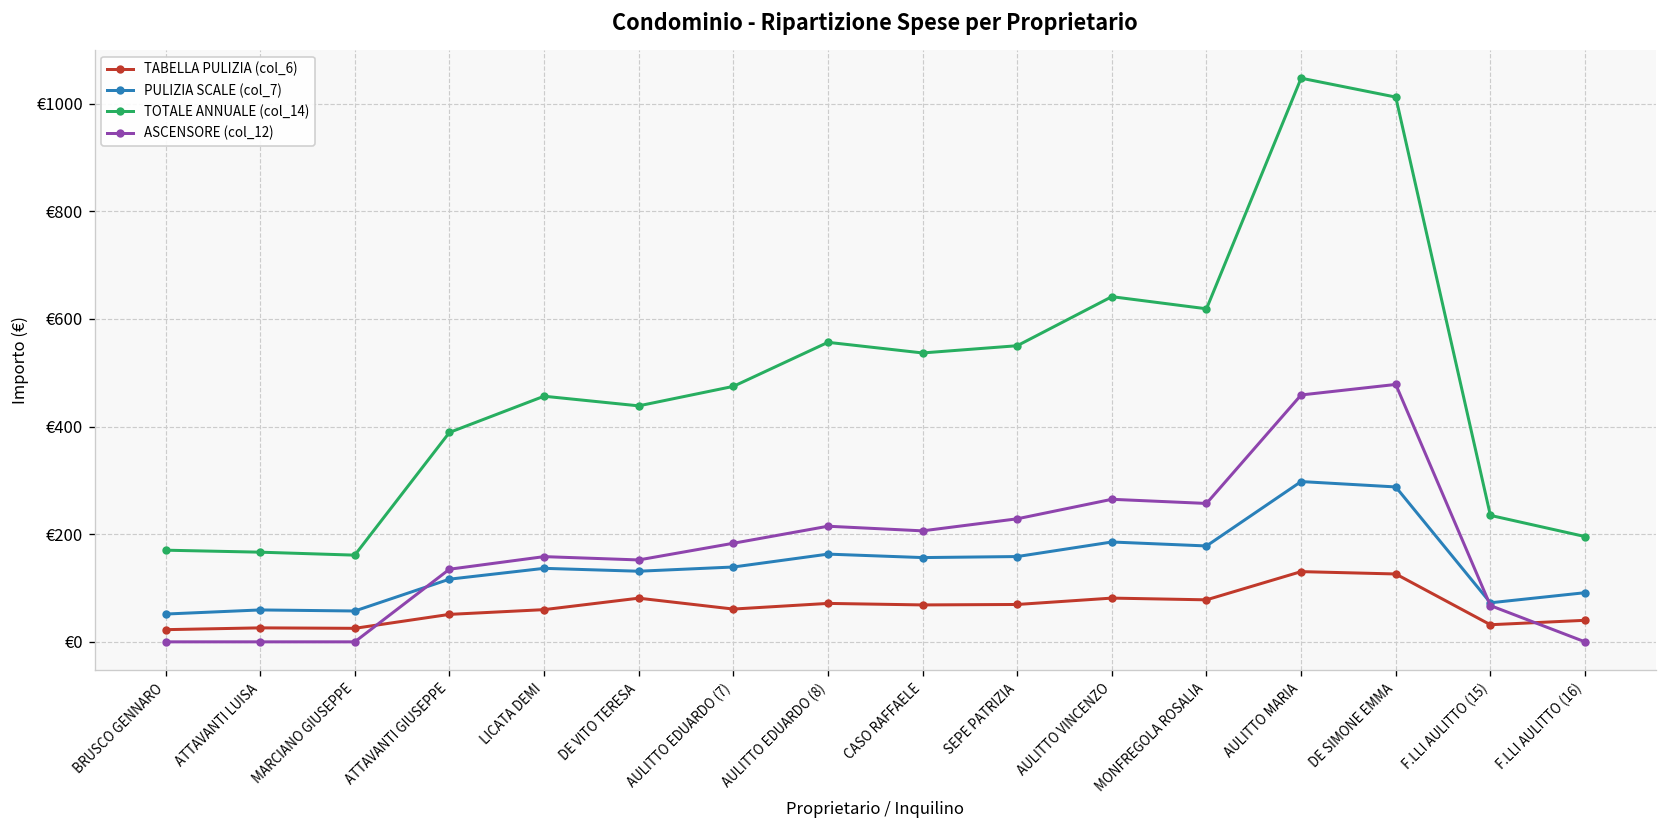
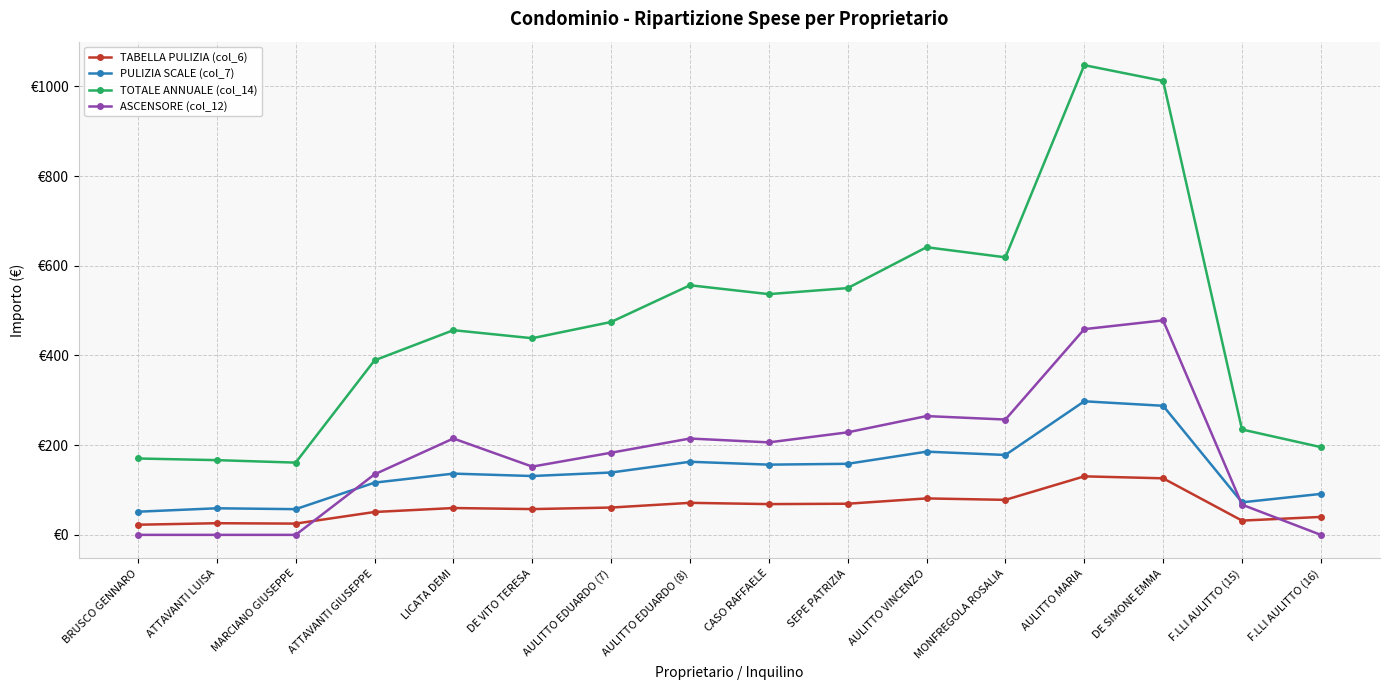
  {
    "TABELLA PULIZIA (col_6)": {
      "BRUSCO GENNARO": "€20",
      "ATTAVANTI LUISA": "€30",
      "MARCIANO GIUSEPPE": "€30",
      "ATTAVANTI GIUSEPPE": "€50",
      "LICATA DEMI": "€60",
-     "DE VITO TERESA": "€80",
+     "DE VITO TERESA": "€60",
      "AULITTO EDUARDO (7)": "€60",
      "AULITTO EDUARDO (8)": "€70",
      "CASO RAFFAELE": "€70",
      "SEPE PATRIZIA": "€70",
      "AULITTO VINCENZO": "€80",
      "MONFREGOLA ROSALIA": "€80",
      "AULITTO MARIA": "€130",
      "DE SIMONE EMMA": "€130",
      "F.LLI AULITTO (15)": "€30",
      "F.LLI AULITTO (16)": "€40"
    },
    "PULIZIA SCALE (col_7)": {
      "BRUSCO GENNARO": "€50",
      "ATTAVANTI LUISA": "€60",
      "MARCIANO GIUSEPPE": "€60",
      "ATTAVANTI GIUSEPPE": "€120",
      "LICATA DEMI": "€140",
      "DE VITO TERESA": "€130",
      "AULITTO EDUARDO (7)": "€140",
      "AULITTO EDUARDO (8)": "€160",
      "CASO RAFFAELE": "€160",
      "SEPE PATRIZIA": "€160",
      "AULITTO VINCENZO": "€190",
      "MONFREGOLA ROSALIA": "€180",
      "AULITTO MARIA": "€300",
      "DE SIMONE EMMA": "€290",
      "F.LLI AULITTO (16)": "€90"
    },
    "TOTALE ANNUALE (col_14)": {
      "BRUSCO GENNARO": "€170",
      "ATTAVANTI LUISA": "€170",
      "MARCIANO GIUSEPPE": "€160",
      "ATTAVANTI GIUSEPPE": "€390",
      "LICATA DEMI": "€460",
      "DE VITO TERESA": "€440",
      "AULITTO EDUARDO (7)": "€470",
      "AULITTO EDUARDO (8)": "€560",
      "CASO RAFFAELE": "€540",
      "SEPE PATRIZIA": "€550",
      "AULITTO VINCENZO": "€640",
      "MONFREGOLA ROSALIA": "€620",
      "AULITTO MARIA": "€1050",
      "DE SIMONE EMMA": "€1010",
      "F.LLI AULITTO (15)": "€230",
      "F.LLI AULITTO (16)": "€200"
    },
    "ASCENSORE (col_12)": {
      "BRUSCO GENNARO": "€0",
      "ATTAVANTI LUISA": "€0",
      "MARCIANO GIUSEPPE": "€0",
      "ATTAVANTI GIUSEPPE": "€130",
-     "LICATA DEMI": "€160",
+     "LICATA DEMI": "€210",
      "DE VITO TERESA": "€150",
      "AULITTO EDUARDO (7)": "€180",
      "AULITTO EDUARDO (8)": "€210",
      "CASO RAFFAELE": "€210",
      "SEPE PATRIZIA": "€230",
      "AULITTO VINCENZO": "€260",
      "MONFREGOLA ROSALIA": "€260",
      "AULITTO MARIA": "€460",
      "DE SIMONE EMMA": "€480",
      "F.LLI AULITTO (16)": "€0"
    }
  }
